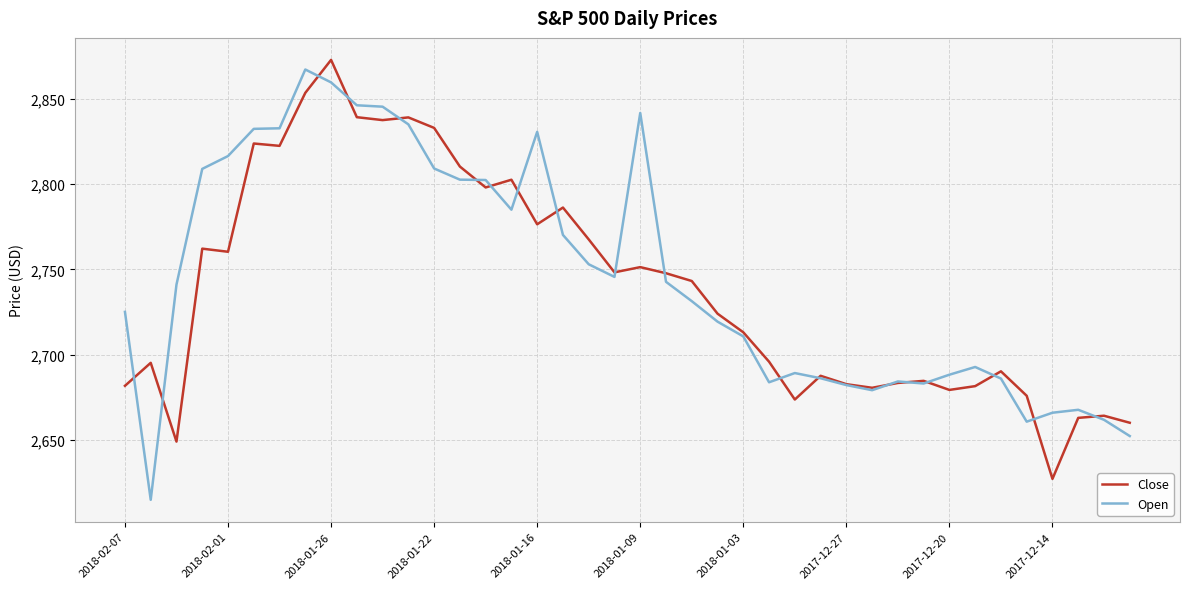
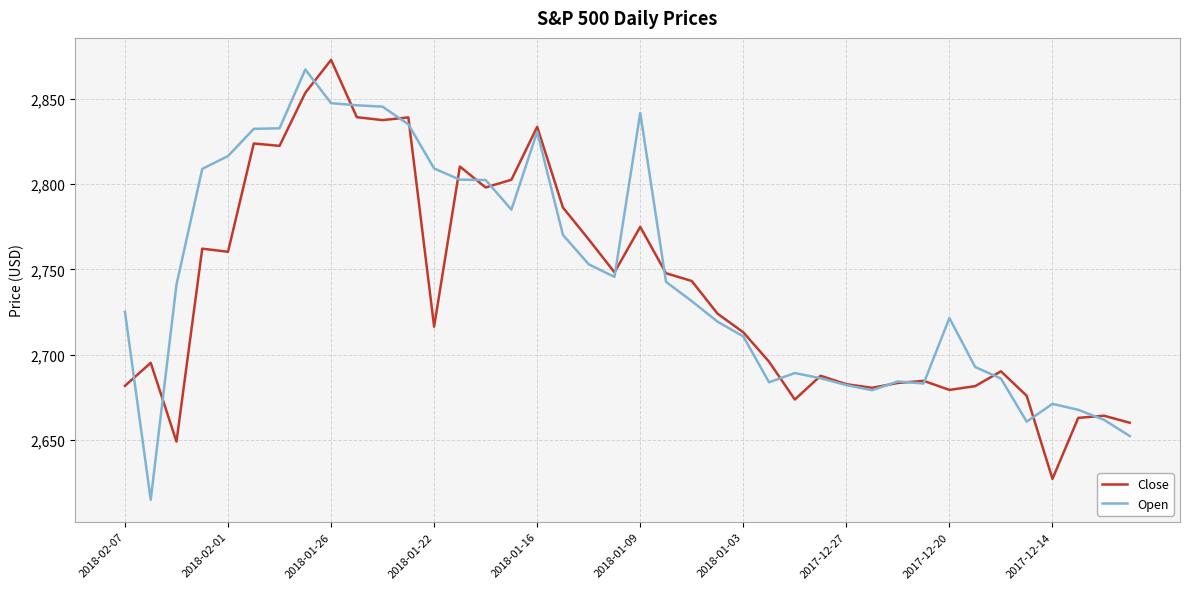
  {
    "Close": {
      "2018-02-07": "2,682",
      "2018-02-01": "2,760",
      "2018-01-26": "2,873",
-     "2018-01-22": "2,833",
-     "2018-01-16": "2,776",
-     "2018-01-09": "2,751",
+     "2018-01-22": "2,716",
+     "2018-01-16": "2,834",
+     "2018-01-09": "2,775",
      "2018-01-03": "2,713",
      "2017-12-20": "2,679",
      "2017-12-14": "2,627"
    },
    "Open": {
      "2018-02-07": "2,725",
      "2018-02-01": "2,816",
-     "2018-01-26": "2,860",
+     "2018-01-26": "2,847",
      "2018-01-22": "2,809",
      "2018-01-16": "2,831",
      "2018-01-09": "2,842",
      "2018-01-03": "2,711",
-     "2017-12-20": "2,688",
-     "2017-12-14": "2,666"
+     "2017-12-20": "2,721",
+     "2017-12-14": "2,671"
    }
  }
